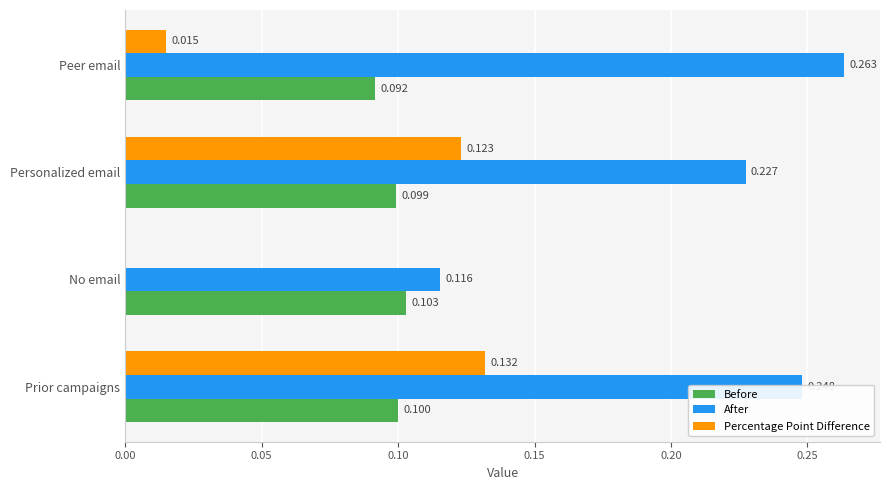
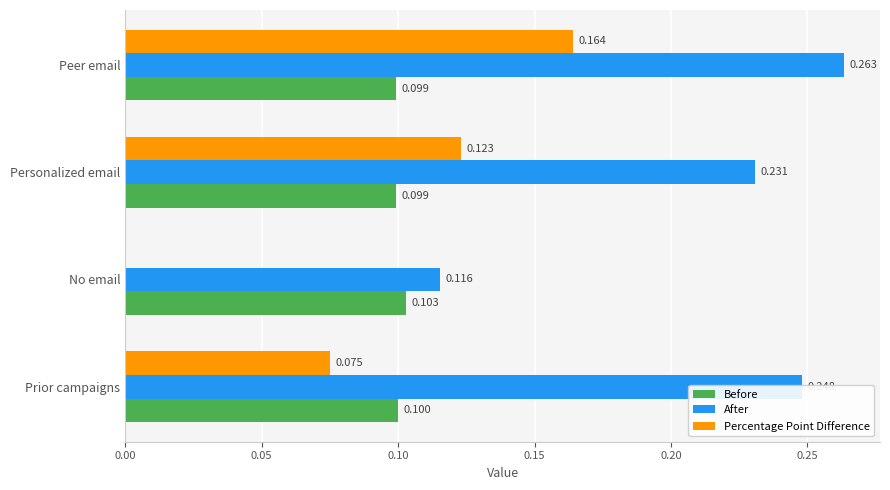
  {
    "Before": {
-     "Peer email": 0.092,
+     "Peer email": 0.099,
      "Personalized email": 0.099,
      "No email": 0.103,
      "Prior campaigns": 0.100
    },
    "After": {
      "Peer email": 0.263,
-     "Personalized email": 0.227,
+     "Personalized email": 0.231,
      "No email": 0.116
    },
    "Percentage Point Difference": {
-     "Peer email": 0.015,
+     "Peer email": 0.164,
      "Personalized email": 0.123,
-     "Prior campaigns": 0.132
+     "Prior campaigns": 0.075
    }
  }
